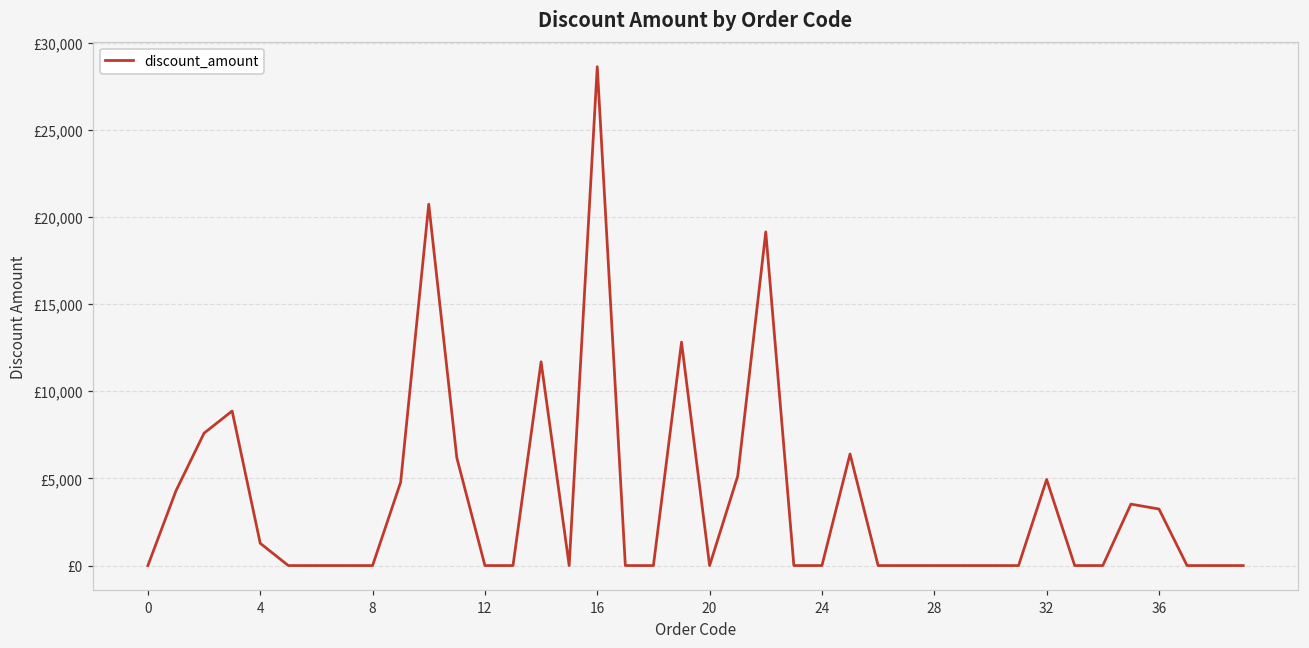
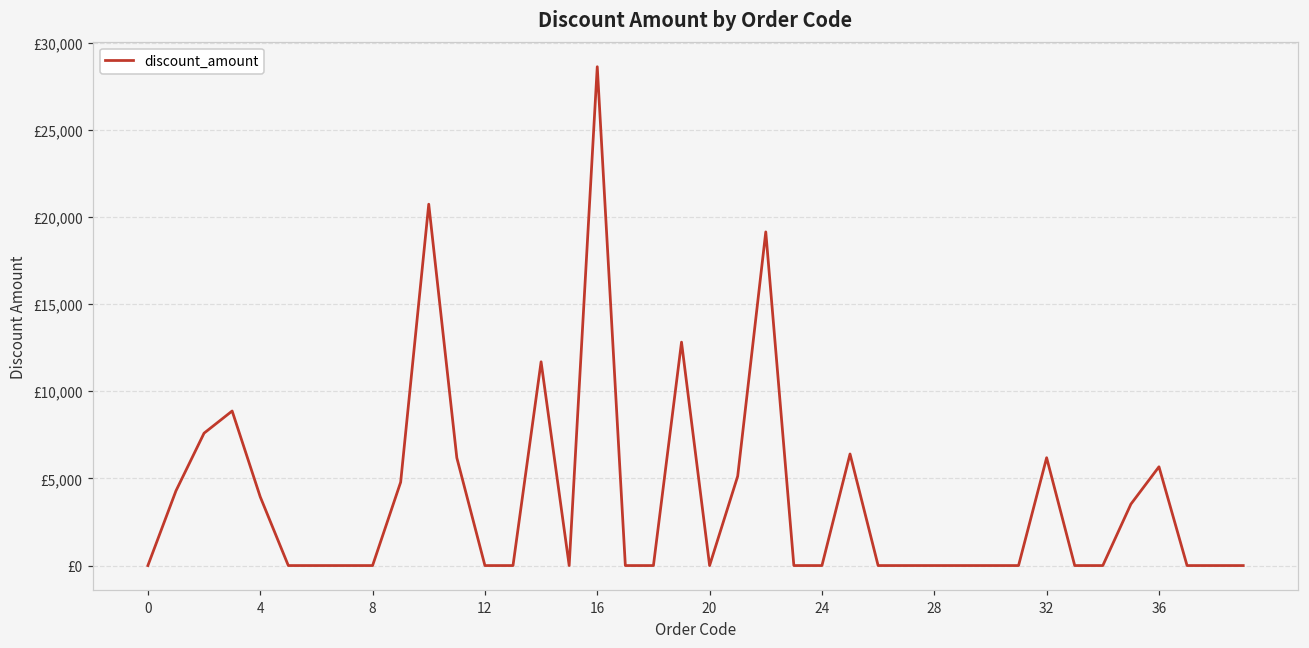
  {
    "0": "£0",
-   "4": "£1,300",
+   "4": "£3,900",
    "8": "£0",
    "12": "£0",
    "16": "£28,600",
    "20": "£0",
    "24": "£0",
    "28": "£0",
-   "32": "£4,900",
-   "36": "£3,200"
+   "32": "£6,200",
+   "36": "£5,700"
  }
